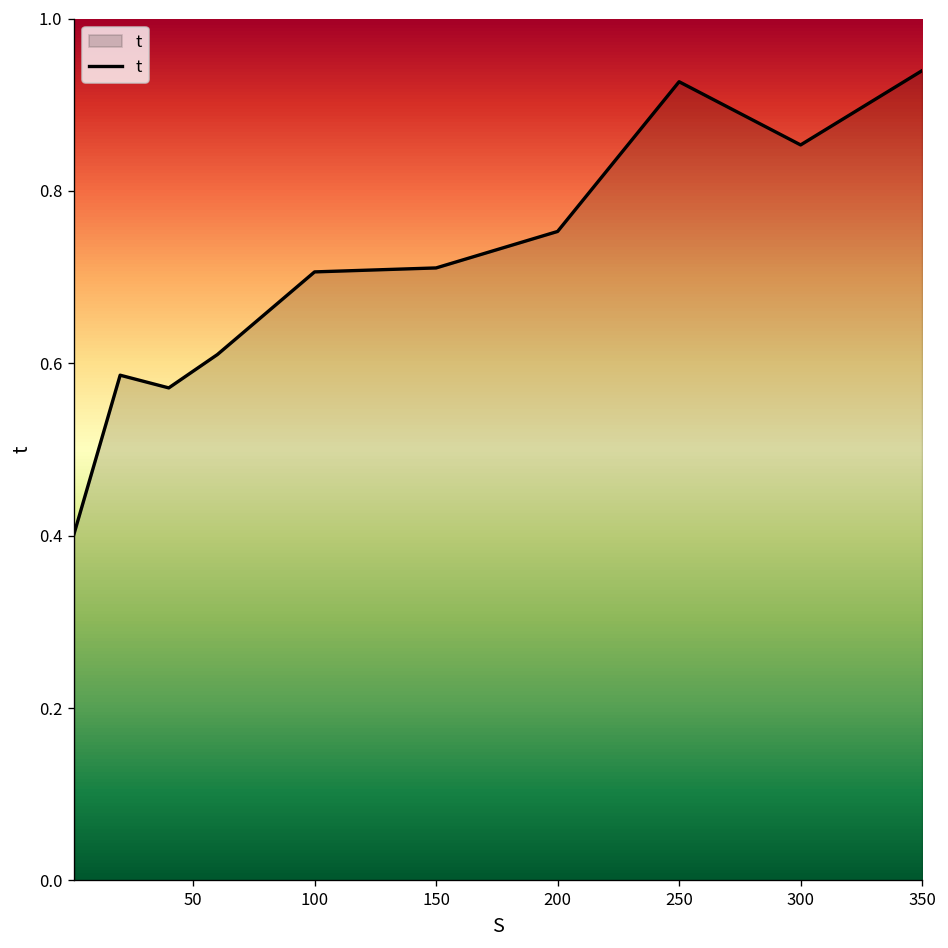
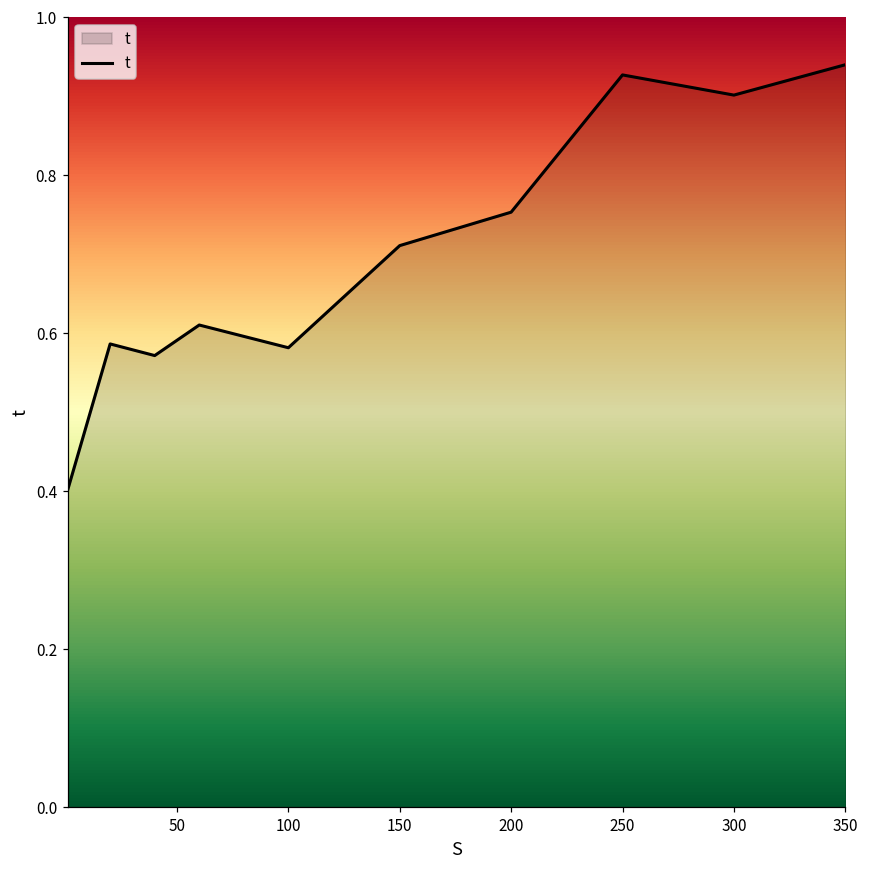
  {
-   "100": 0.71,
+   "100": 0.58,
    "150": 0.71,
    "200": 0.75,
    "250": 0.93,
-   "300": 0.85,
+   "300": 0.90,
    "350": 0.94
  }
